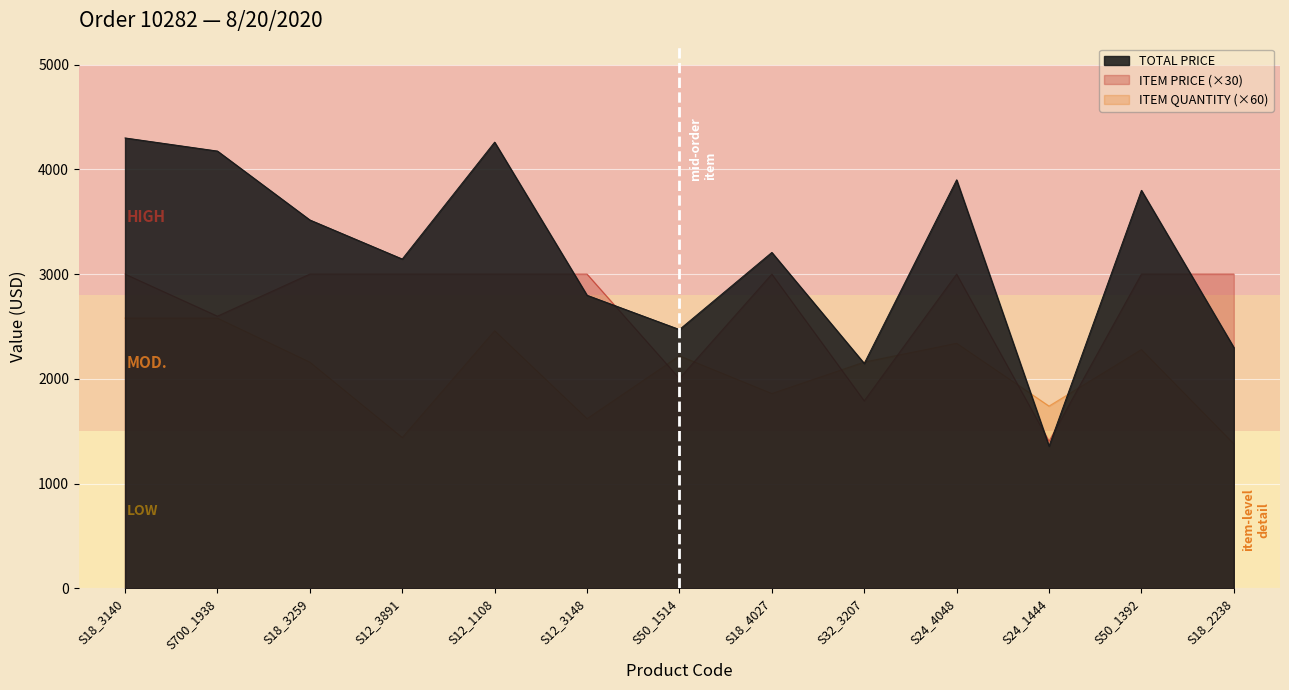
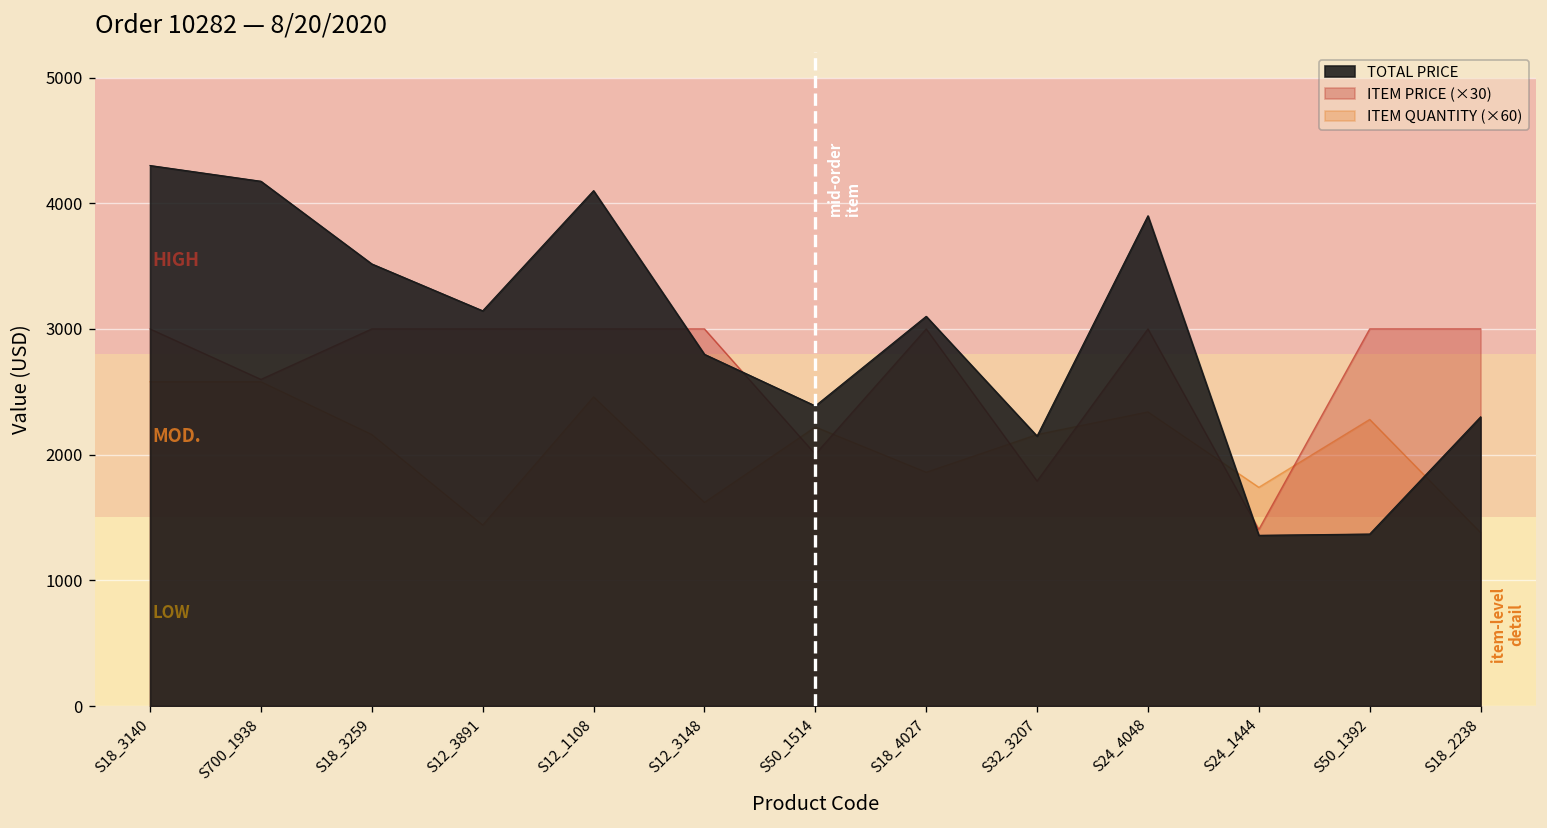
  {
    "TOTAL PRICE": {
      "S18_3140": 4300,
      "S700_1938": 4170,
      "S18_3259": 3520,
      "S12_3891": 3140,
-     "S12_1108": 4260,
+     "S12_1108": 4100,
      "S12_3148": 2800,
-     "S50_1514": 2470,
-     "S18_4027": 3210,
+     "S50_1514": 2390,
+     "S18_4027": 3100,
      "S24_4048": 3900,
      "S24_1444": 1360,
-     "S50_1392": 3800,
+     "S50_1392": 1370,
      "S18_2238": 2300
    }
  }
